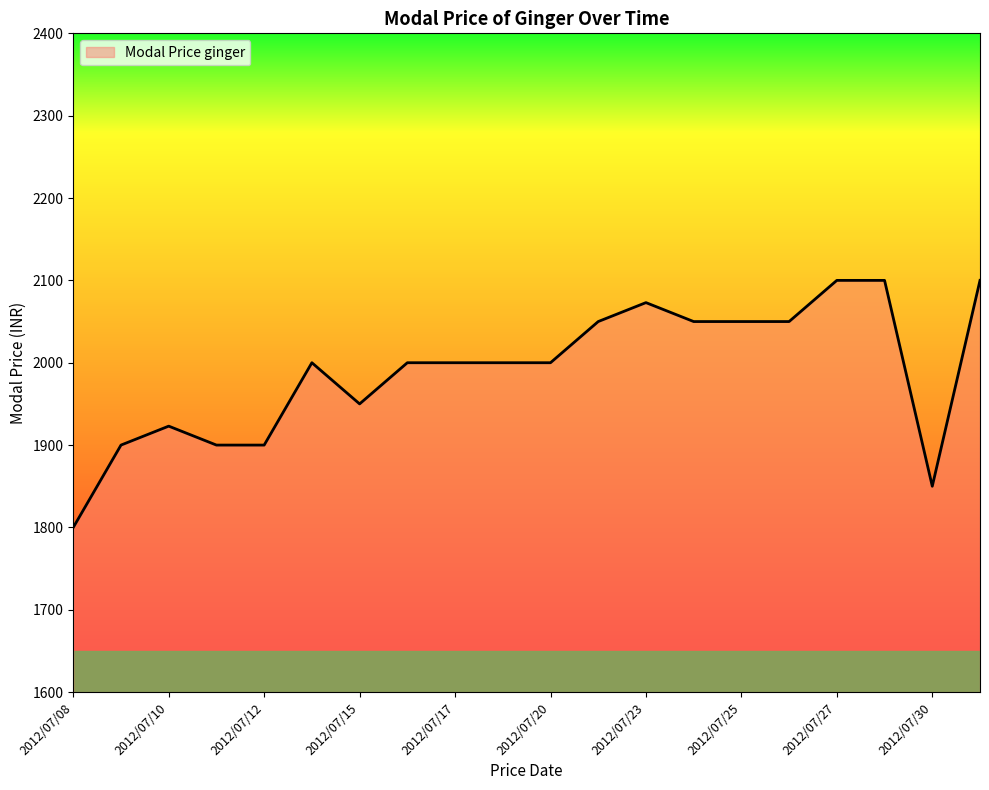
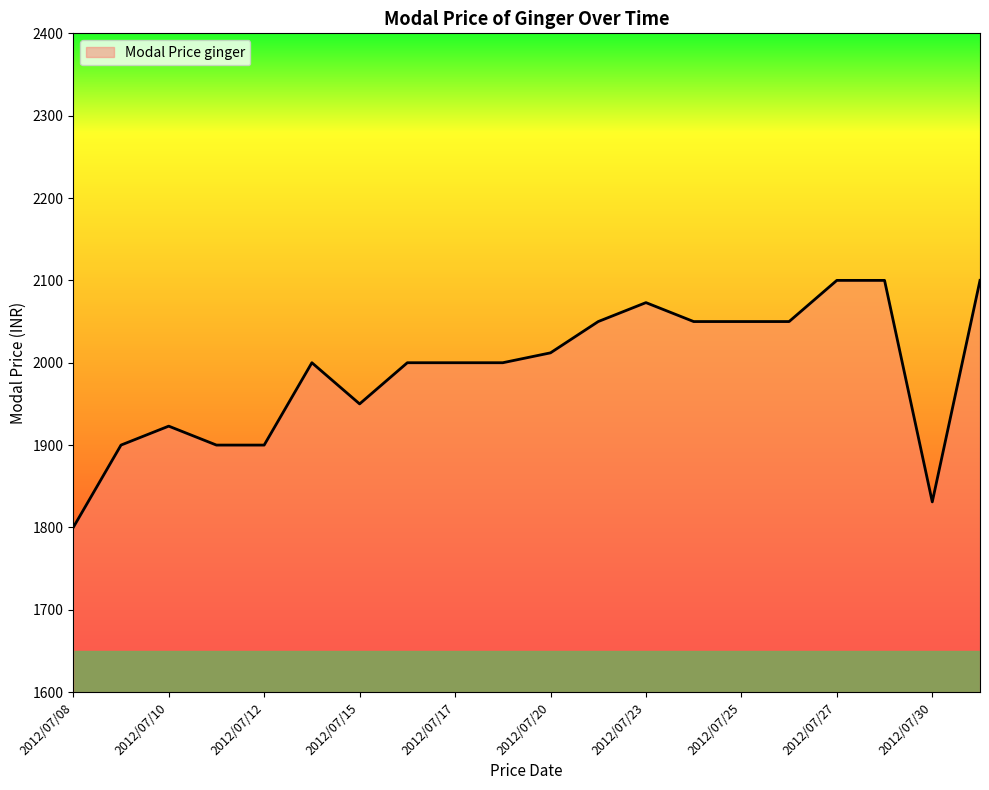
  {
    "2012/07/08": 1800,
    "2012/07/10": 1920,
    "2012/07/12": 1900,
    "2012/07/15": 1950,
    "2012/07/17": 2000,
-   "2012/07/20": 2000,
+   "2012/07/20": 2010,
    "2012/07/23": 2070,
    "2012/07/25": 2050,
    "2012/07/27": 2100,
-   "2012/07/30": 1850
+   "2012/07/30": 1830
  }
